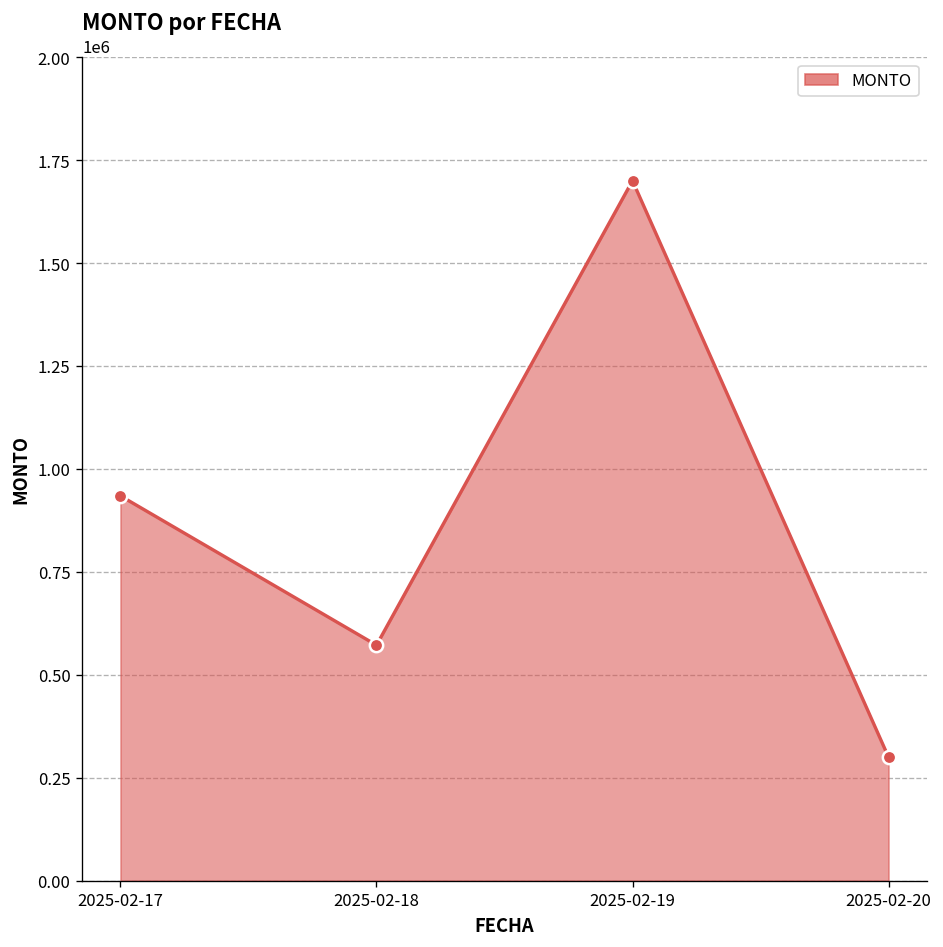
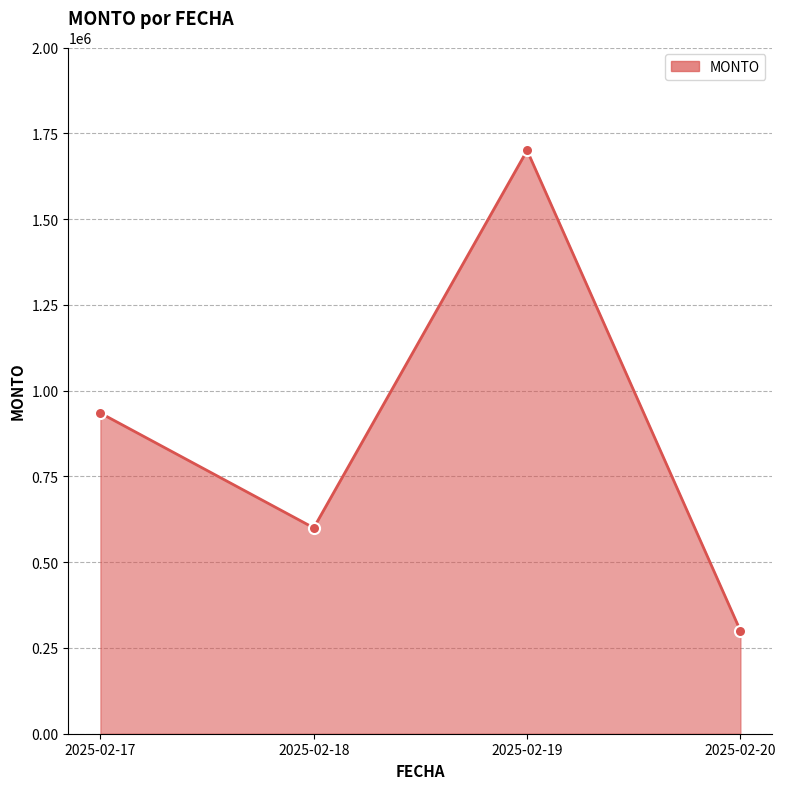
  {
    "2025-02-17": 930000,
-   "2025-02-18": 570000,
+   "2025-02-18": 600000,
    "2025-02-19": 1700000,
    "2025-02-20": 300000
  }
